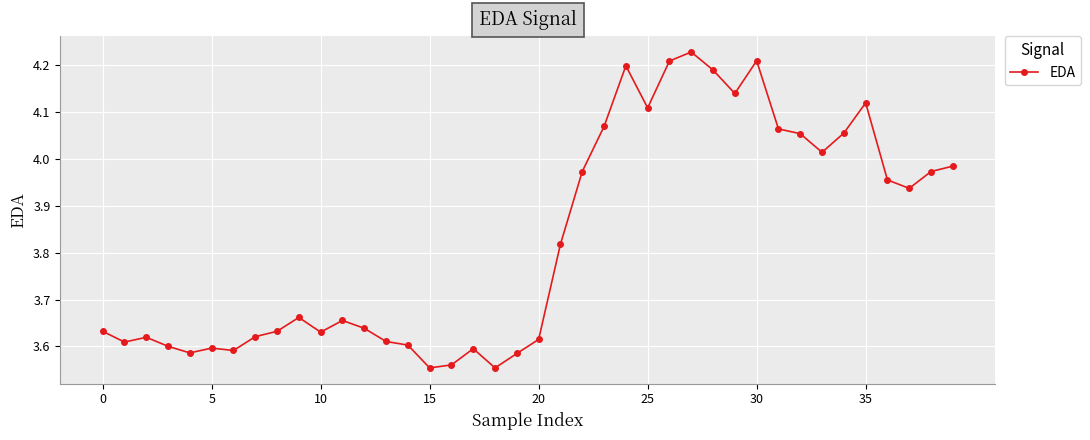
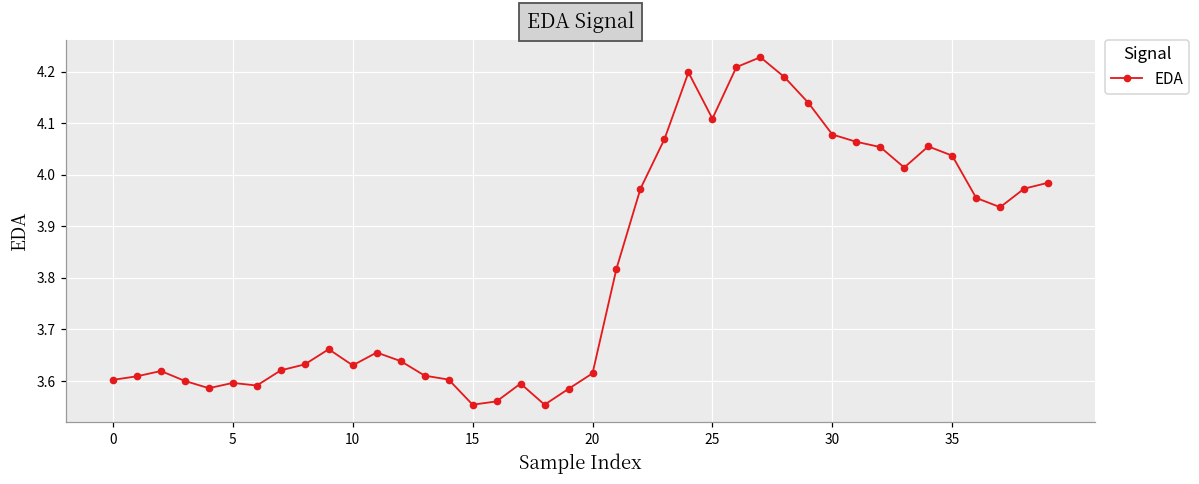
  {
-   "0": 3.63,
+   "0": 3.60,
    "5": 3.60,
    "10": 3.63,
    "15": 3.55,
    "20": 3.61,
    "25": 4.11,
-   "30": 4.21,
-   "35": 4.12
+   "30": 4.08,
+   "35": 4.04
  }
